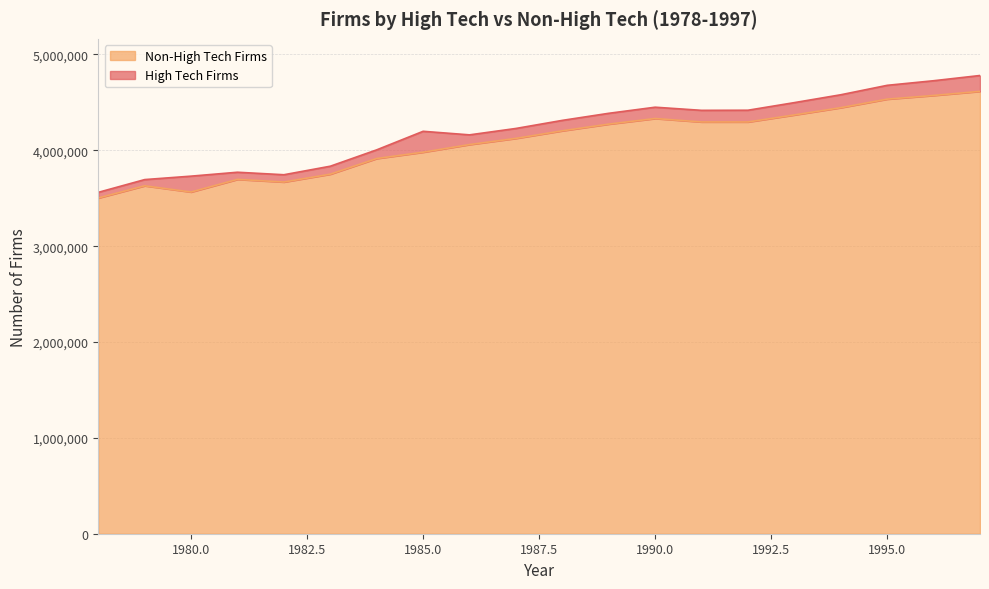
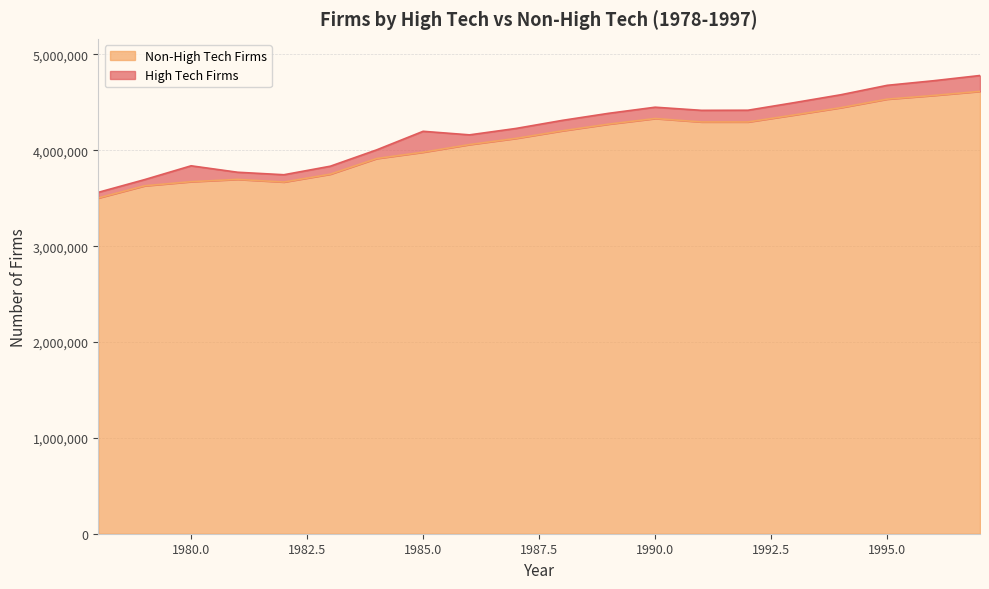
  {
    "Non-High Tech Firms": {
-     "1980.0": "3,600,000",
+     "1980.0": "3,700,000",
      "1985.0": "4,000,000",
      "1990.0": "4,300,000",
      "1995.0": "4,500,000"
    },
    "High Tech Firms": {
      "1980.0": "200,000",
      "1985.0": "200,000",
      "1990.0": "100,000",
      "1995.0": "100,000"
    }
  }
